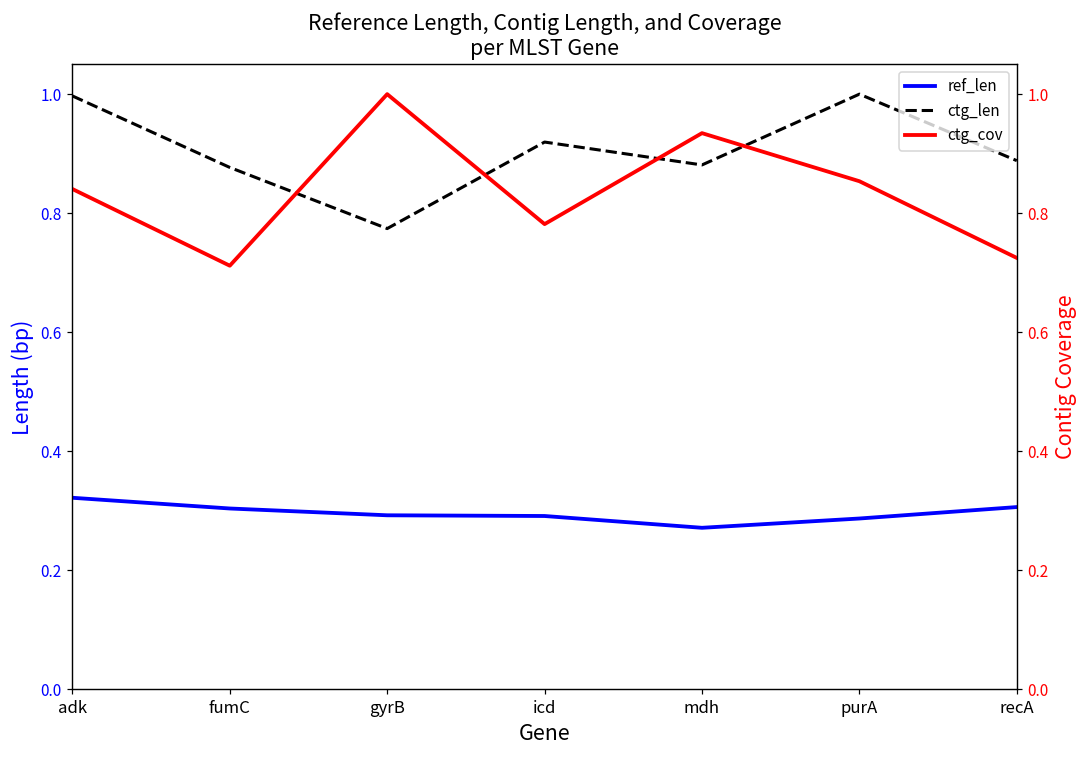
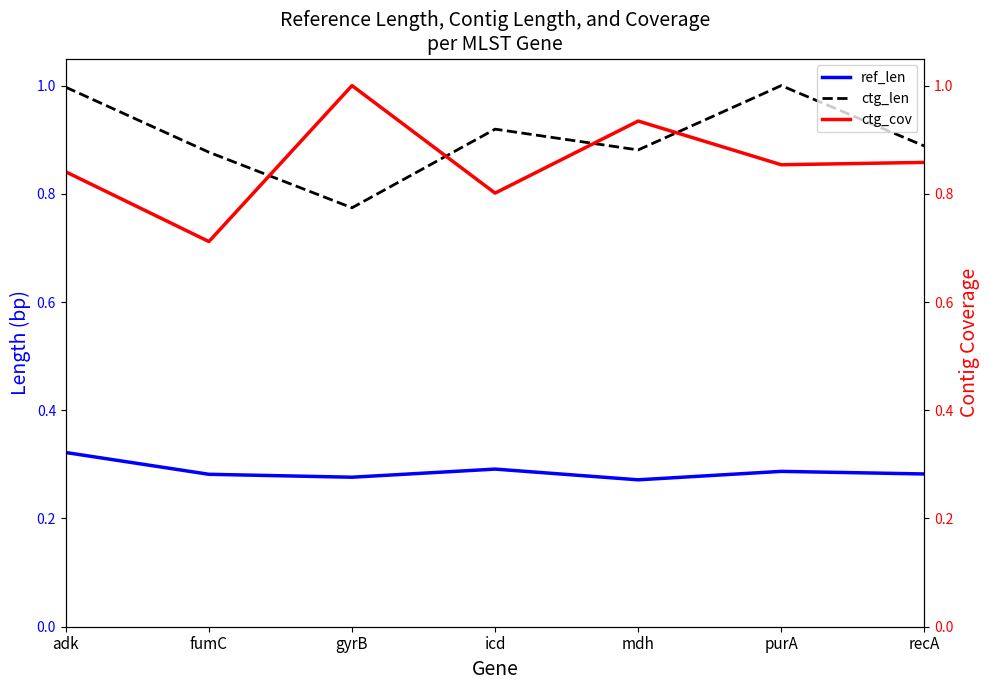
  {
    "ref_len": {
      "adk": 0.32,
-     "fumC": 0.30,
-     "gyrB": 0.29,
+     "fumC": 0.28,
+     "gyrB": 0.28,
      "icd": 0.29,
      "mdh": 0.27,
      "purA": 0.29,
-     "recA": 0.31
+     "recA": 0.28
    },
    "ctg_len": {
      "adk": 1.00,
      "fumC": 0.88,
      "gyrB": 0.77,
      "icd": 0.92,
      "mdh": 0.88,
      "purA": 1.00,
      "recA": 0.89
    },
    "ctg_cov": {
      "adk": 0.84,
      "fumC": 0.71,
      "gyrB": 1.00,
-     "icd": 0.78,
+     "icd": 0.80,
      "mdh": 0.93,
      "purA": 0.85,
-     "recA": 0.72
+     "recA": 0.86
    }
  }
